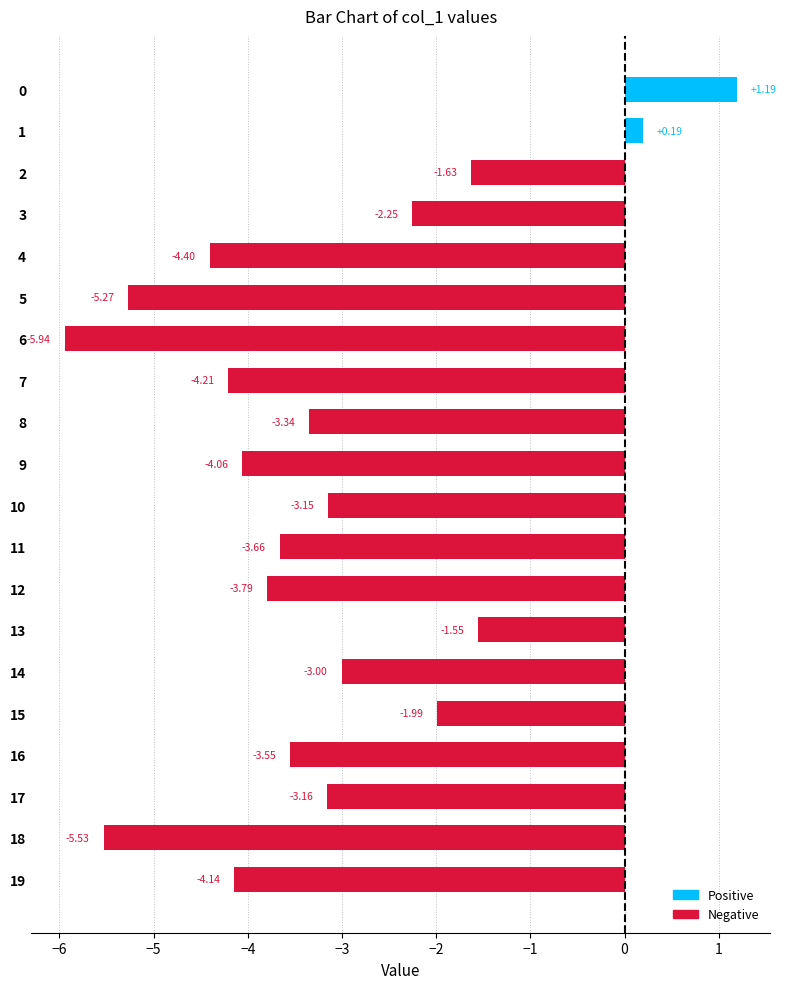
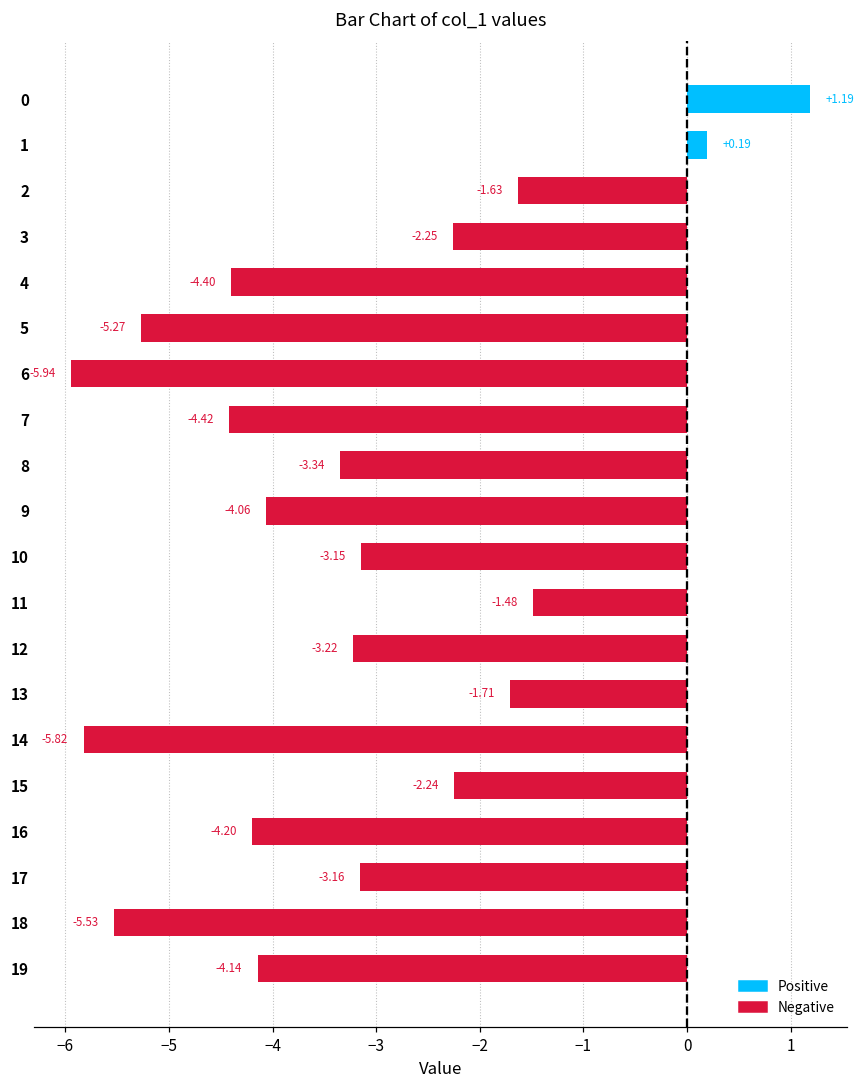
  {
    "0": "+1.19",
    "1": "+0.19",
    "2": "-1.63",
    "3": "-2.25",
    "4": "-4.40",
    "5": "-5.27",
    "6": "-5.94",
-   "7": "-4.21",
+   "7": "-4.42",
    "8": "-3.34",
    "9": "-4.06",
    "10": "-3.15",
-   "11": "-3.66",
-   "12": "-3.79",
-   "13": "-1.55",
-   "14": "-3.00",
-   "15": "-1.99",
-   "16": "-3.55",
+   "11": "-1.48",
+   "12": "-3.22",
+   "13": "-1.71",
+   "14": "-5.82",
+   "15": "-2.24",
+   "16": "-4.20",
    "17": "-3.16",
    "18": "-5.53",
    "19": "-4.14"
  }
